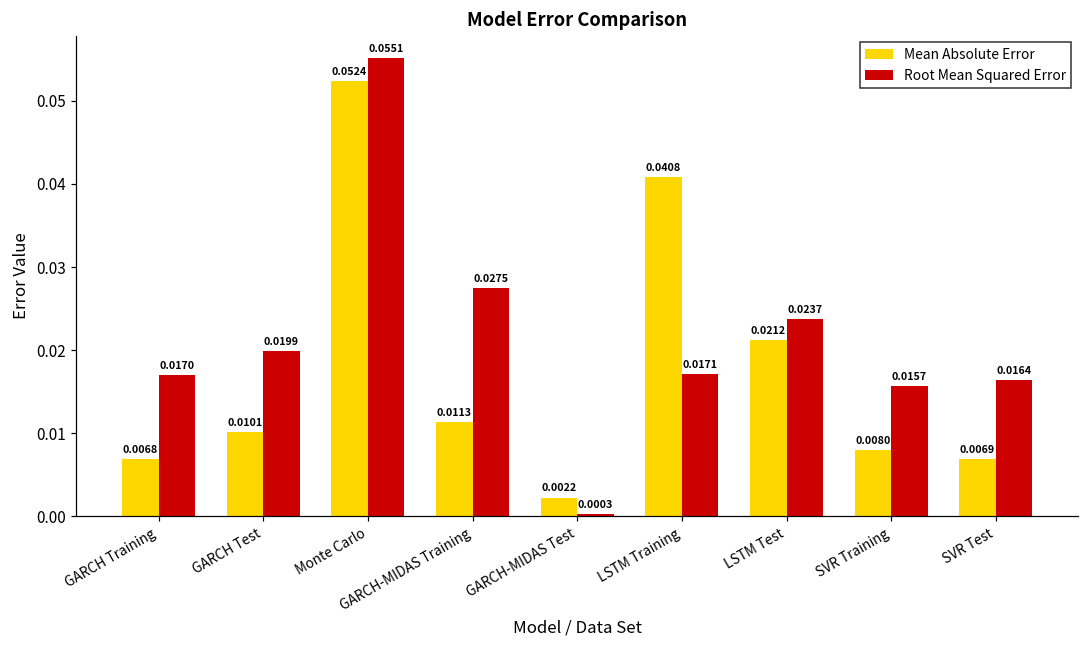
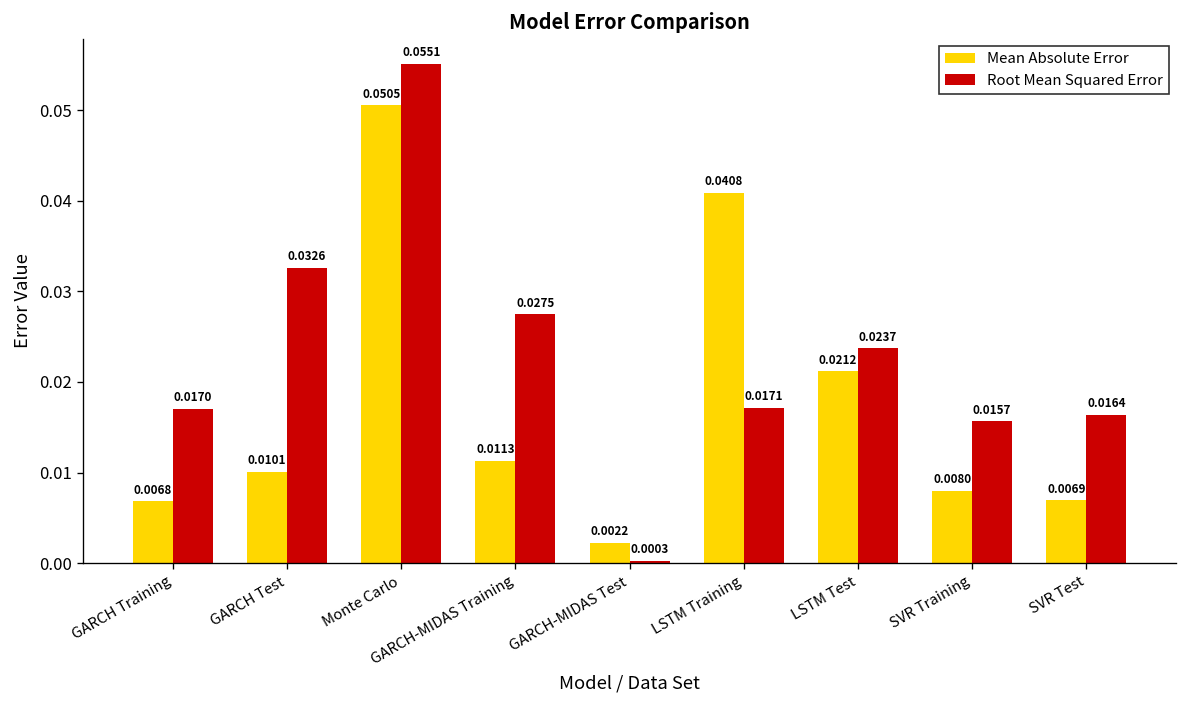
  {
    "Mean Absolute Error": {
      "GARCH Training": 0.0068,
      "GARCH Test": 0.0101,
-     "Monte Carlo": 0.0524,
+     "Monte Carlo": 0.0505,
      "GARCH-MIDAS Training": 0.0113,
      "GARCH-MIDAS Test": 0.0022,
      "LSTM Training": 0.0408,
      "LSTM Test": 0.0212,
      "SVR Training": 0.0080,
      "SVR Test": 0.0069
    },
    "Root Mean Squared Error": {
      "GARCH Training": 0.0170,
-     "GARCH Test": 0.0199,
+     "GARCH Test": 0.0326,
      "Monte Carlo": 0.0551,
      "GARCH-MIDAS Training": 0.0275,
      "GARCH-MIDAS Test": 0.0003,
      "LSTM Training": 0.0171,
      "LSTM Test": 0.0237,
      "SVR Training": 0.0157,
      "SVR Test": 0.0164
    }
  }
